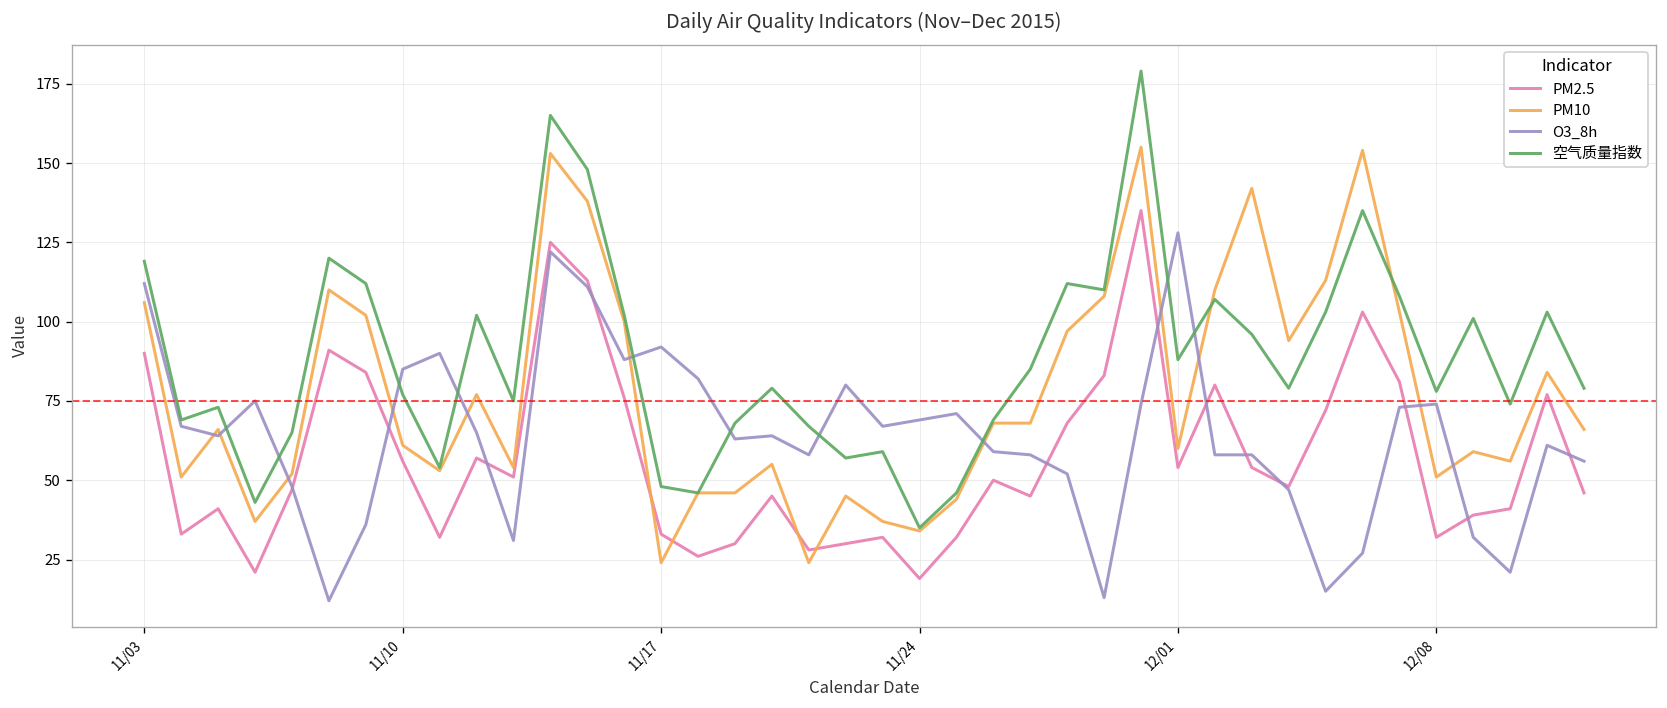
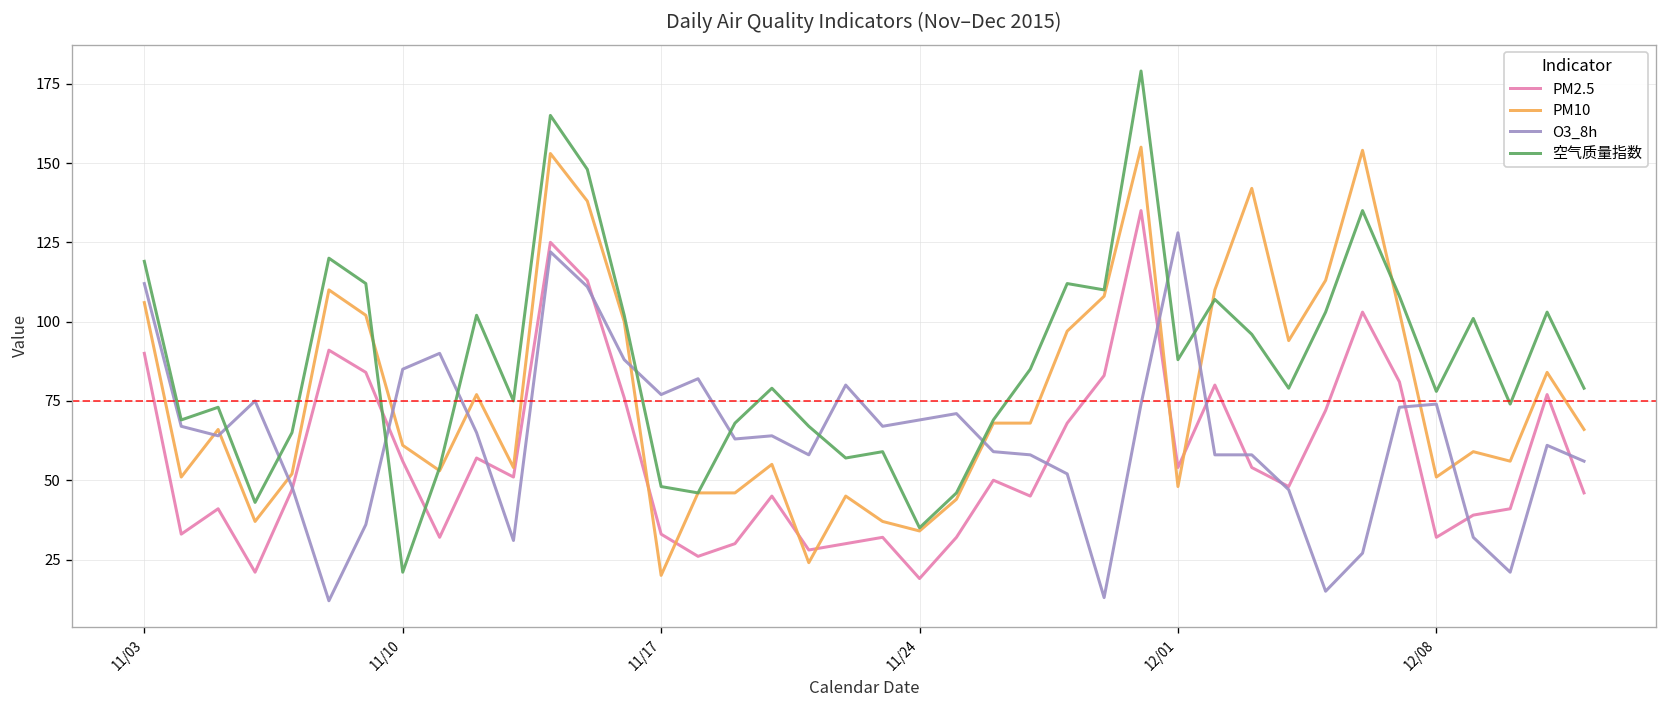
  {
    "PM2.5": {
      "11/03": 90,
      "11/10": 56,
      "11/17": 33,
      "11/24": 19,
      "12/01": 54,
      "12/08": 32
    },
    "PM10": {
      "11/03": 106,
      "11/10": 61,
-     "11/17": 24,
+     "11/17": 20,
      "11/24": 34,
-     "12/01": 60,
+     "12/01": 48,
      "12/08": 51
    },
    "O3_8h": {
      "11/03": 112,
      "11/10": 85,
-     "11/17": 92,
+     "11/17": 77,
      "11/24": 69,
      "12/01": 128,
      "12/08": 74
    },
    "空气质量指数": {
      "11/03": 119,
-     "11/10": 77,
+     "11/10": 21,
      "11/17": 48,
      "11/24": 35,
      "12/01": 88,
      "12/08": 78
    }
  }
